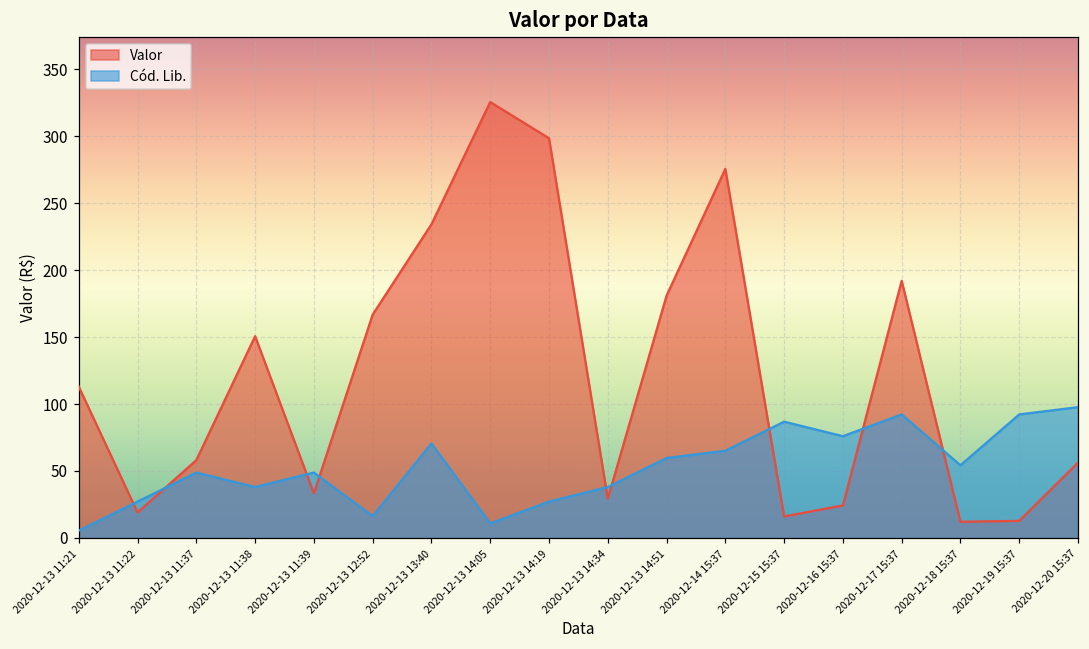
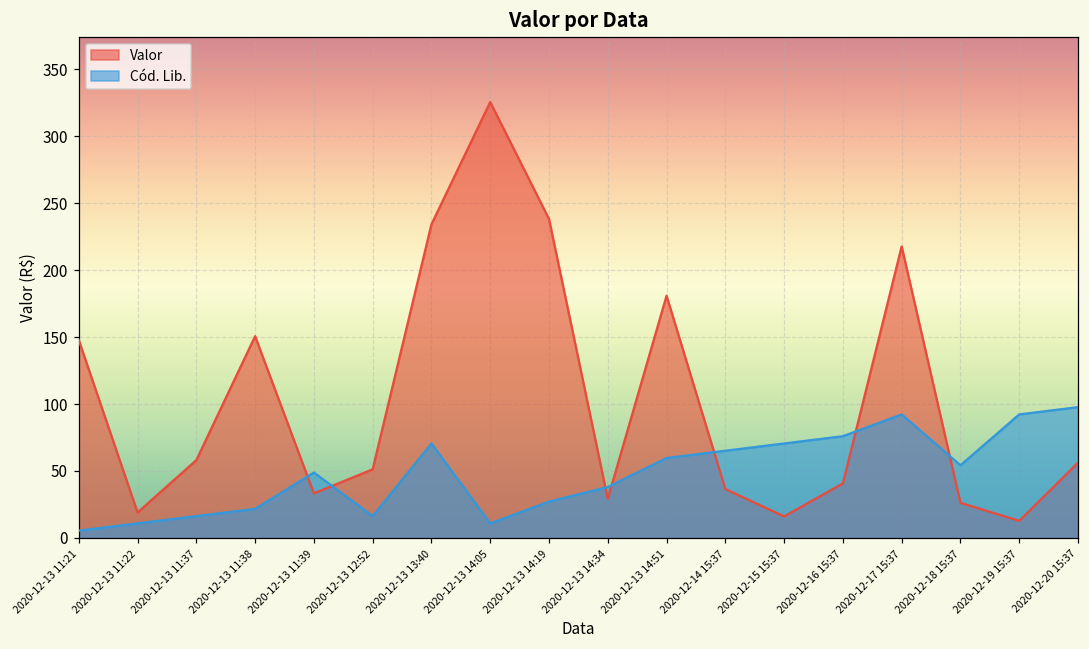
  {
    "Valor": {
-     "2020-12-13 11:21": 113,
+     "2020-12-13 11:21": 148,
      "2020-12-13 11:22": 19,
      "2020-12-13 11:37": 58,
      "2020-12-13 11:38": 151,
      "2020-12-13 11:39": 33,
-     "2020-12-13 12:52": 167,
+     "2020-12-13 12:52": 51,
      "2020-12-13 13:40": 234,
      "2020-12-13 14:05": 326,
-     "2020-12-13 14:19": 299,
+     "2020-12-13 14:19": 238,
      "2020-12-13 14:34": 29,
      "2020-12-13 14:51": 181,
-     "2020-12-14 15:37": 276,
+     "2020-12-14 15:37": 37,
      "2020-12-15 15:37": 16,
-     "2020-12-16 15:37": 24,
-     "2020-12-17 15:37": 192,
-     "2020-12-18 15:37": 12,
+     "2020-12-16 15:37": 41,
+     "2020-12-17 15:37": 218,
+     "2020-12-18 15:37": 26,
      "2020-12-19 15:37": 13,
      "2020-12-20 15:37": 56
    },
    "Cód. Lib.": {
      "2020-12-13 11:21": 5,
-     "2020-12-13 11:22": 27,
-     "2020-12-13 11:37": 49,
-     "2020-12-13 11:38": 38,
+     "2020-12-13 11:22": 11,
+     "2020-12-13 11:37": 16,
+     "2020-12-13 11:38": 22,
      "2020-12-13 11:39": 49,
      "2020-12-13 12:52": 16,
      "2020-12-13 13:40": 71,
      "2020-12-13 14:05": 11,
      "2020-12-13 14:19": 27,
      "2020-12-13 14:34": 38,
      "2020-12-13 14:51": 60,
      "2020-12-14 15:37": 65,
-     "2020-12-15 15:37": 87,
+     "2020-12-15 15:37": 71,
      "2020-12-16 15:37": 76,
      "2020-12-17 15:37": 92,
      "2020-12-18 15:37": 54,
      "2020-12-19 15:37": 92,
      "2020-12-20 15:37": 98
    }
  }
